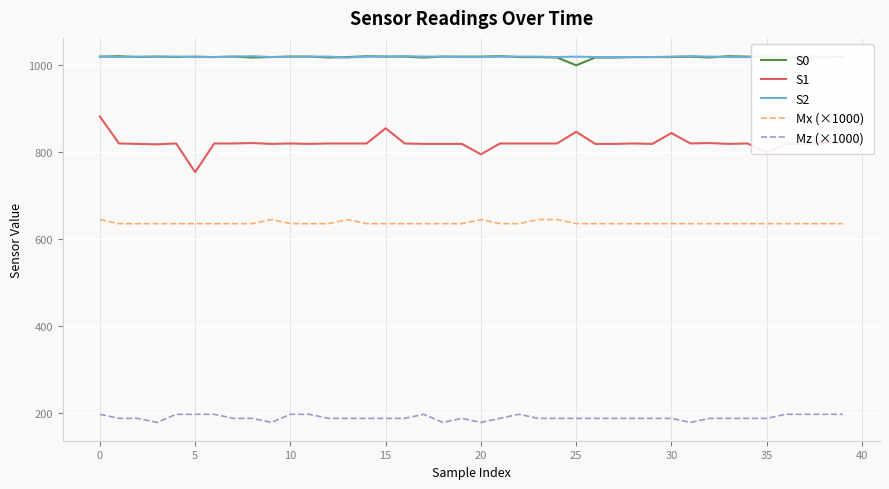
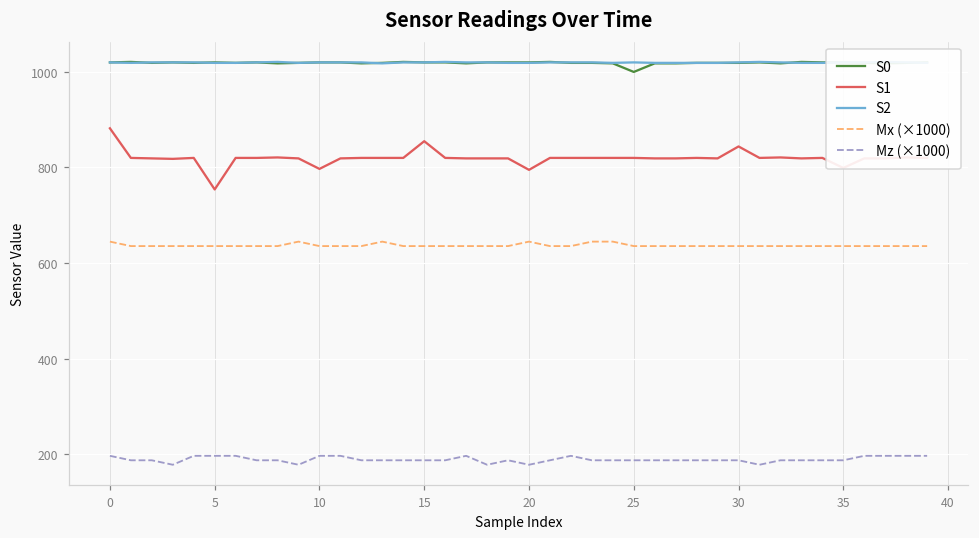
  {
    "S0": {
      "25": 1000
    },
    "S1": {
      "0": 880,
      "5": 750,
-     "10": 820,
+     "10": 800,
      "15": 860,
      "20": 800,
-     "25": 850,
+     "25": 820,
      "30": 840
    },
    "Mx (×1000)": {
      "0": 640,
      "5": 640,
      "10": 640,
      "15": 640,
      "20": 640,
      "25": 640,
      "30": 640,
      "35": 640
    }
  }
